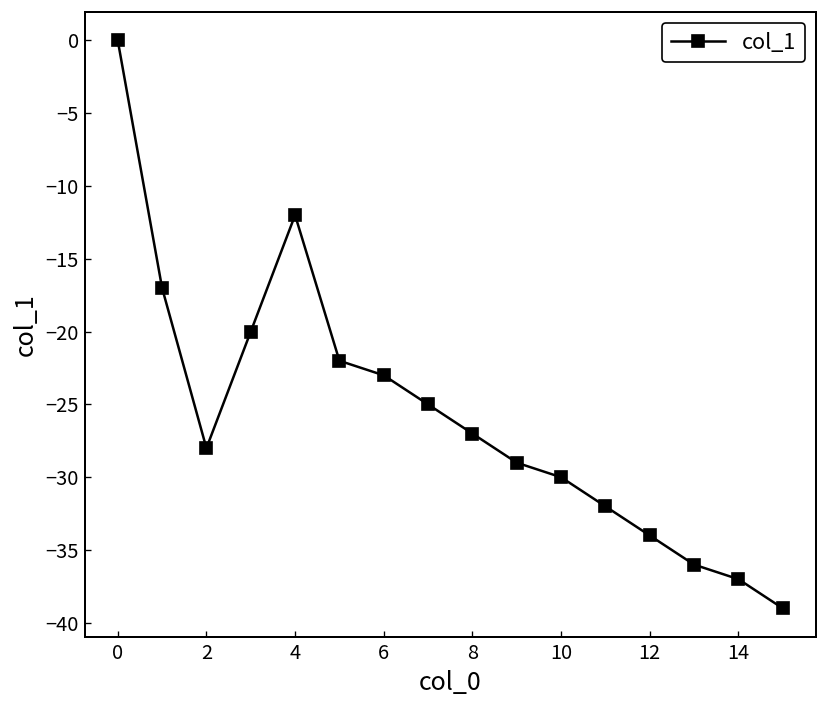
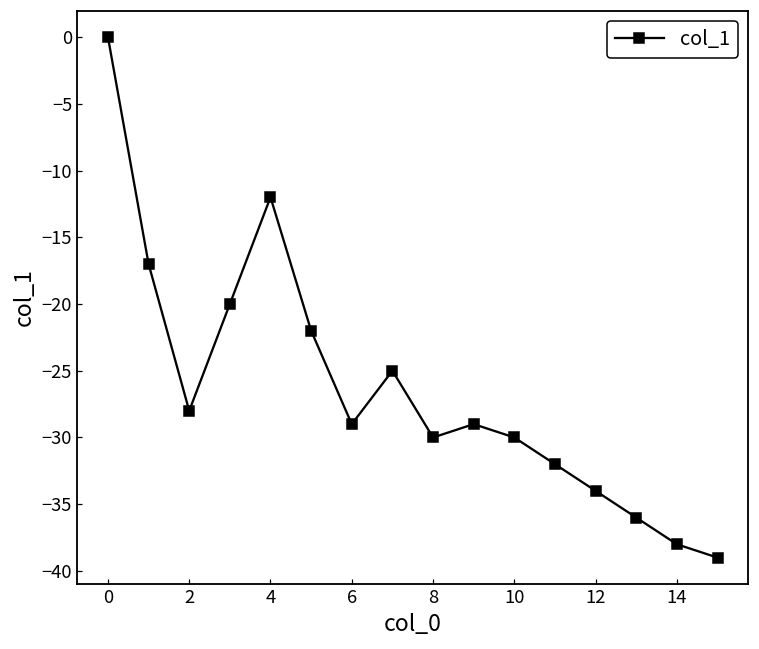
  {
    "0": 0,
    "2": -28,
    "4": -12,
-   "6": -23,
-   "8": -27,
+   "6": -29,
+   "8": -30,
    "10": -30,
    "12": -34,
-   "14": -37
+   "14": -38
  }
